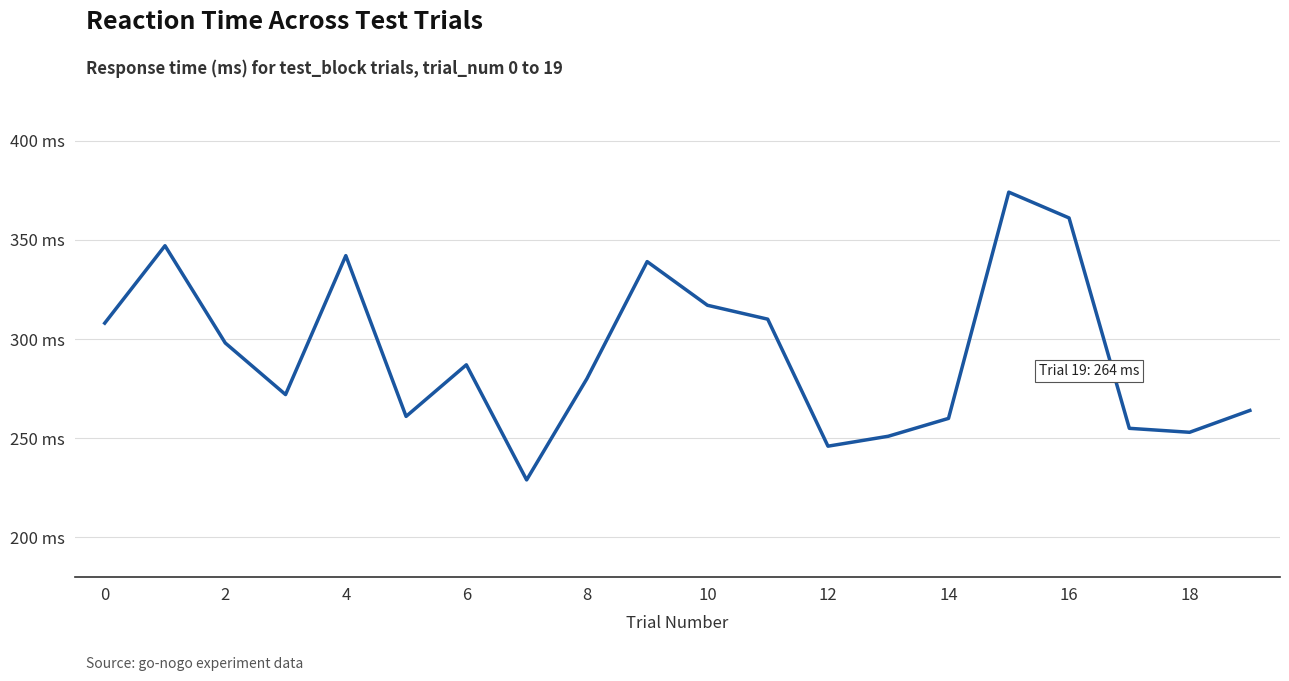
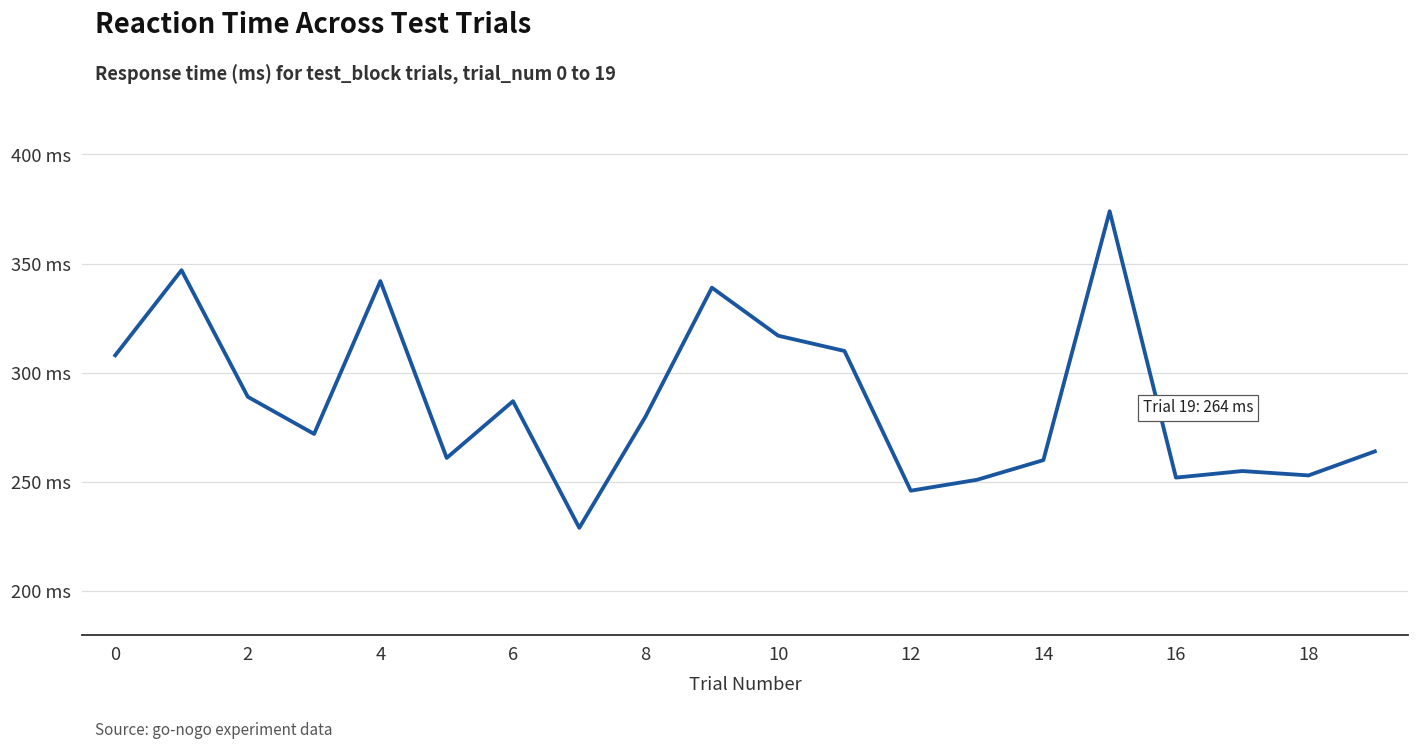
  {
    "0": "308 ms",
-   "2": "298 ms",
+   "2": "289 ms",
    "4": "342 ms",
    "6": "287 ms",
    "8": "280 ms",
    "10": "317 ms",
    "12": "246 ms",
    "14": "260 ms",
-   "16": "361 ms",
+   "16": "252 ms",
    "18": "253 ms"
  }
